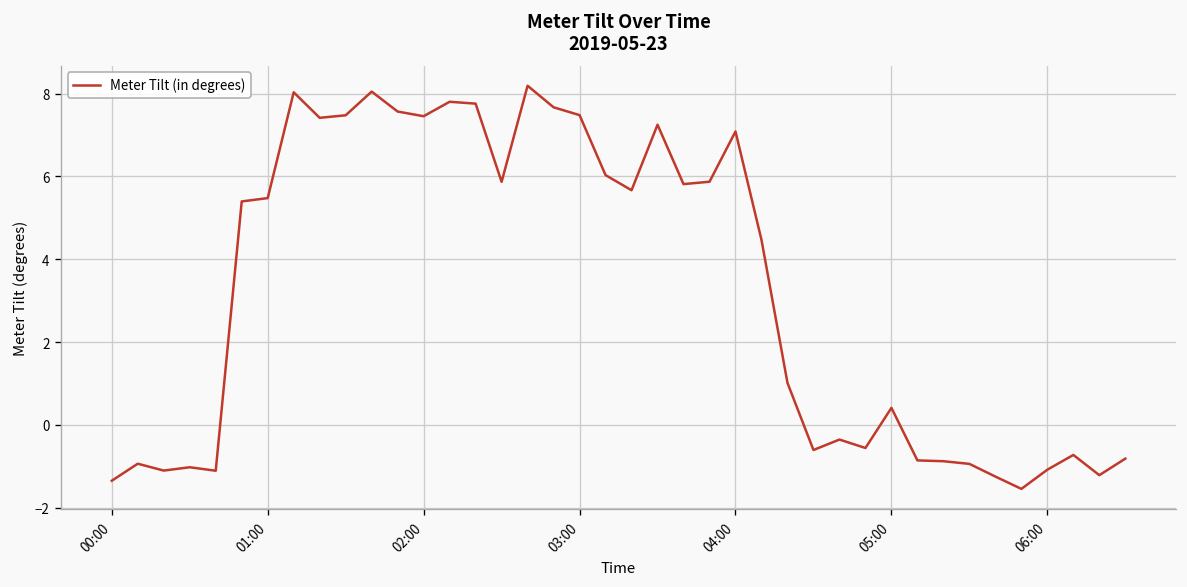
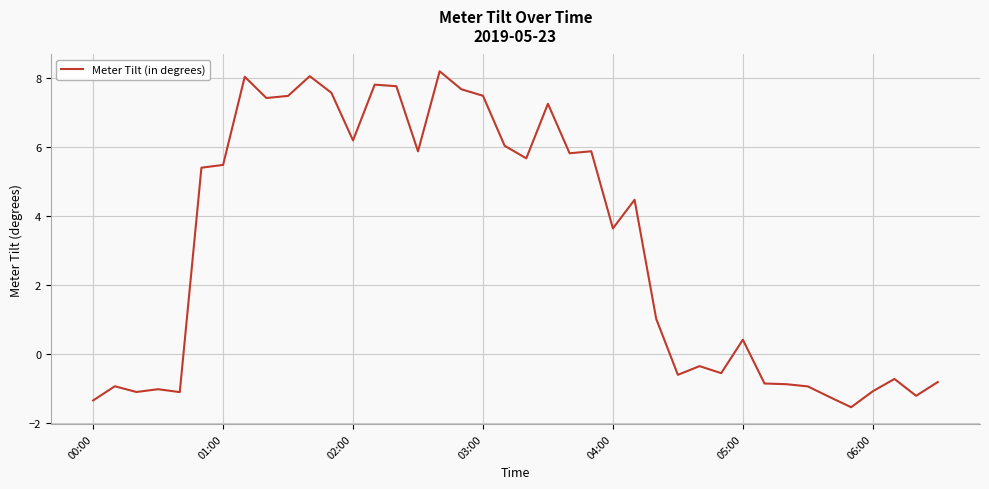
  {
    "00:00": -1.4,
    "01:00": 5.5,
-   "02:00": 7.5,
+   "02:00": 6.2,
    "03:00": 7.5,
-   "04:00": 7.1,
+   "04:00": 3.6,
    "05:00": 0.4,
    "06:00": -1.1
  }
